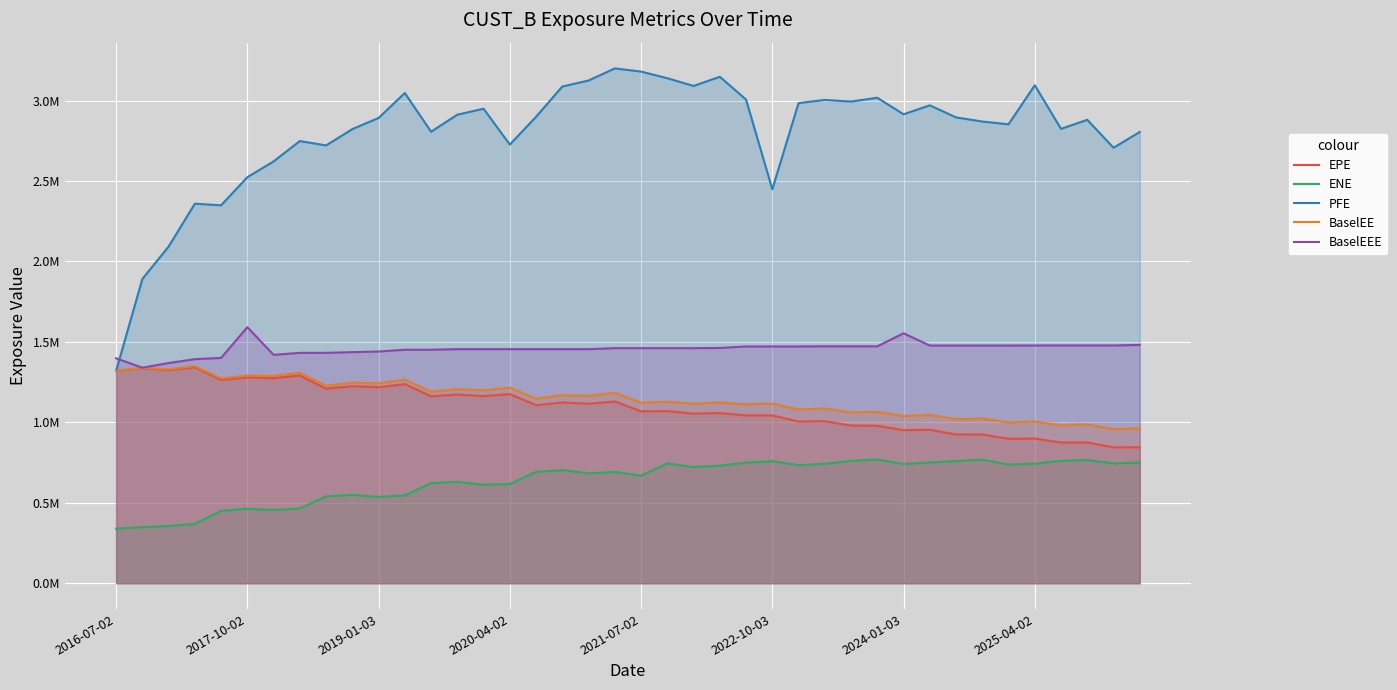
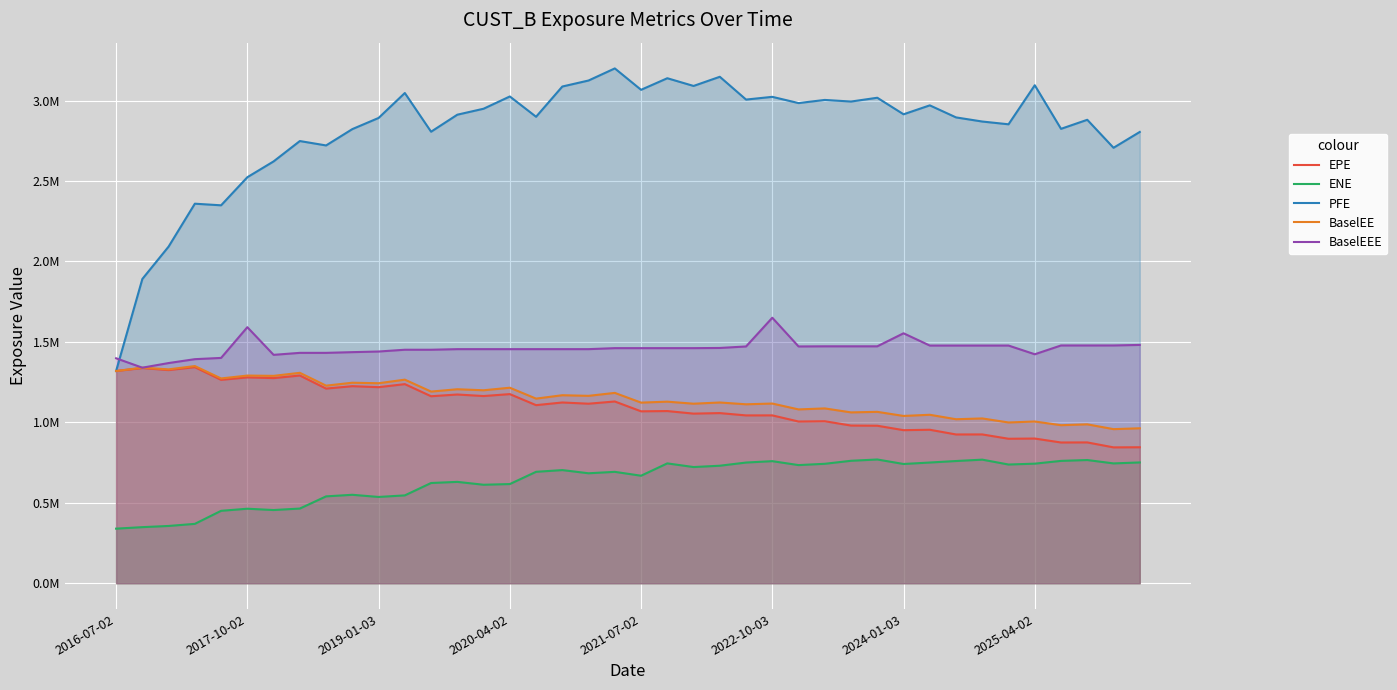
  {
    "ENE": {
      "2016-07-02": 340000,
      "2017-10-02": 460000,
      "2019-01-03": 540000,
      "2020-04-02": 620000,
      "2021-07-02": 670000,
      "2022-10-03": 760000,
      "2024-01-03": 740000,
      "2025-04-02": 740000
    },
    "PFE": {
      "2017-10-02": 2520000,
      "2019-01-03": 2890000,
-     "2020-04-02": 2730000,
-     "2021-07-02": 3180000,
-     "2022-10-03": 2450000,
+     "2020-04-02": 3030000,
+     "2021-07-02": 3070000,
+     "2022-10-03": 3020000,
      "2024-01-03": 2910000,
      "2025-04-02": 3100000
    },
    "BaselEEE": {
      "2016-07-02": 1400000,
      "2017-10-02": 1590000,
      "2019-01-03": 1440000,
      "2020-04-02": 1450000,
      "2021-07-02": 1460000,
-     "2022-10-03": 1470000,
+     "2022-10-03": 1650000,
      "2024-01-03": 1550000,
-     "2025-04-02": 1480000
+     "2025-04-02": 1420000
    }
  }
